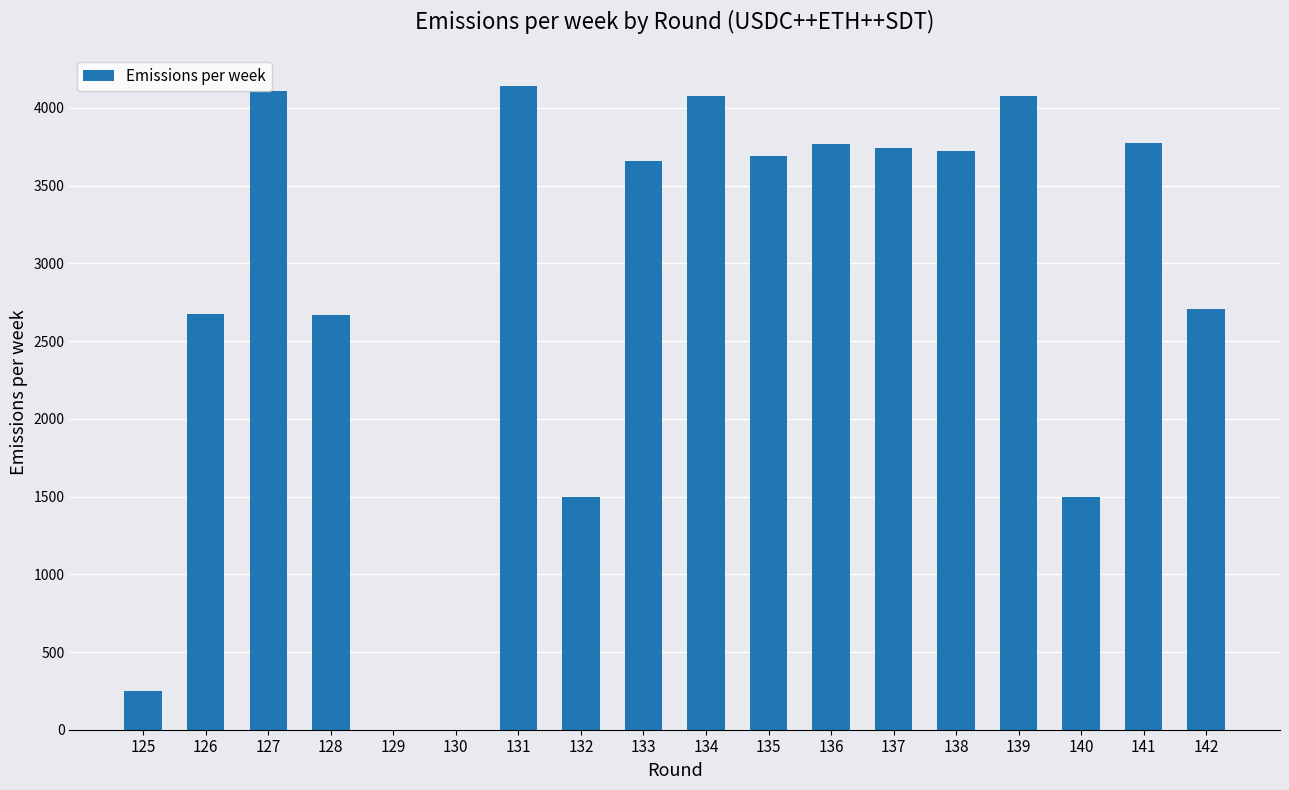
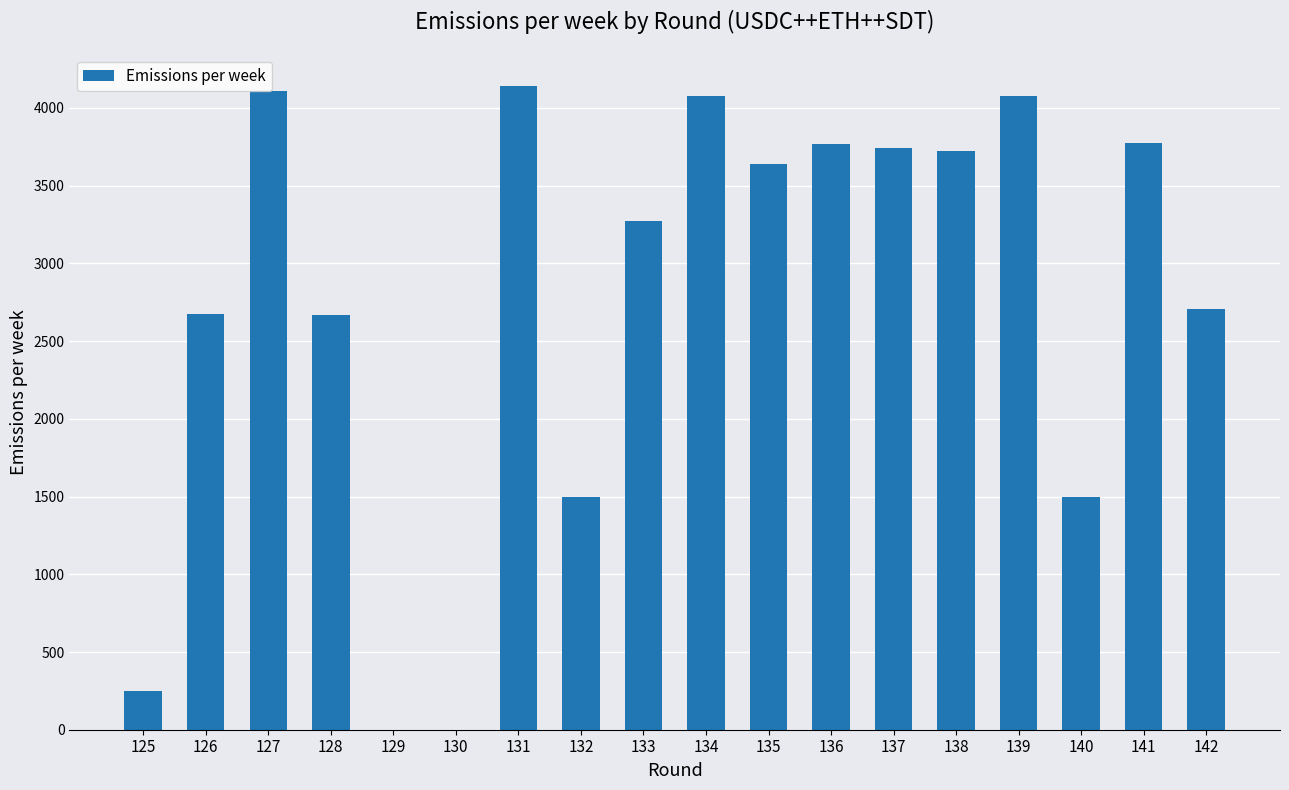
  {
    "125": 250,
    "126": 2670,
    "128": 2670,
    "129": 0,
    "130": 0,
    "131": 4140,
    "132": 1500,
-   "133": 3660,
+   "133": 3270,
    "134": 4080,
-   "135": 3690,
+   "135": 3640,
    "136": 3770,
    "137": 3740,
    "138": 3720,
    "139": 4080,
    "140": 1500,
    "141": 3770,
    "142": 2710
  }
